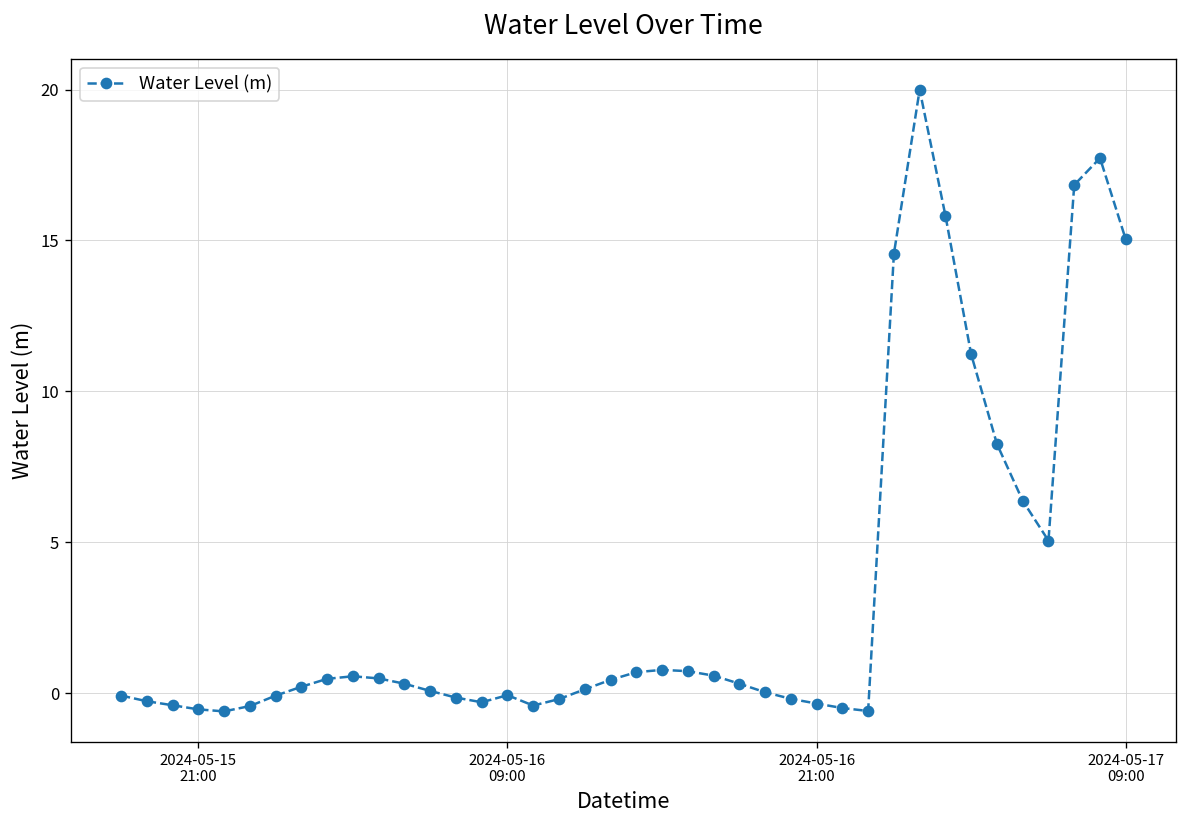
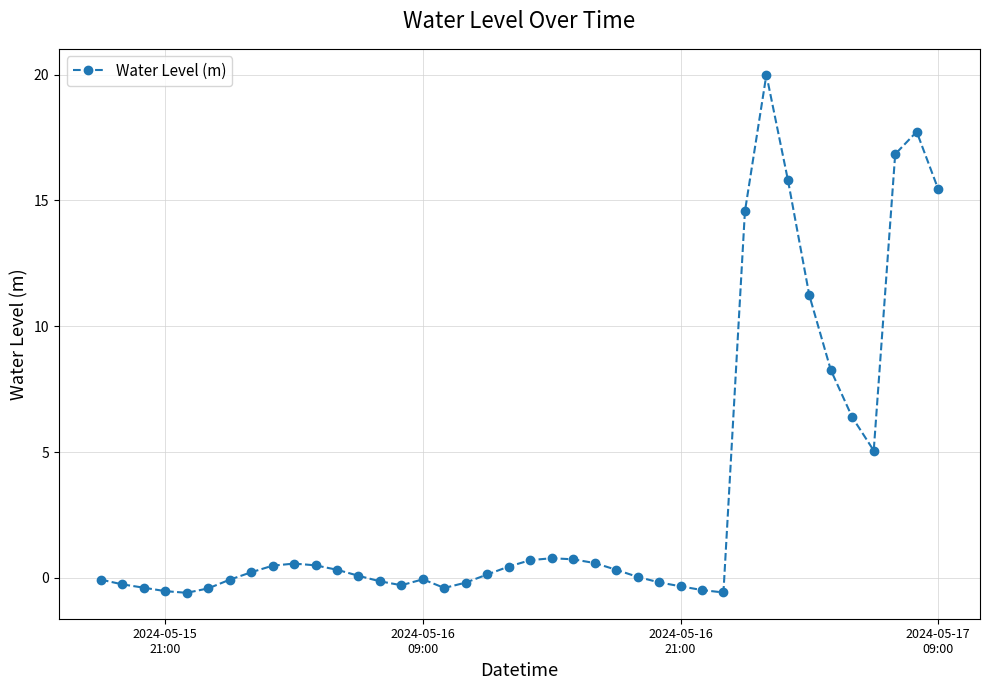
  {
    "2024-05-15 21:00": -0.5,
    "2024-05-16 09:00": -0.1,
    "2024-05-16 21:00": -0.3,
-   "2024-05-17 09:00": 15.0
+   "2024-05-17 09:00": 15.5
  }
